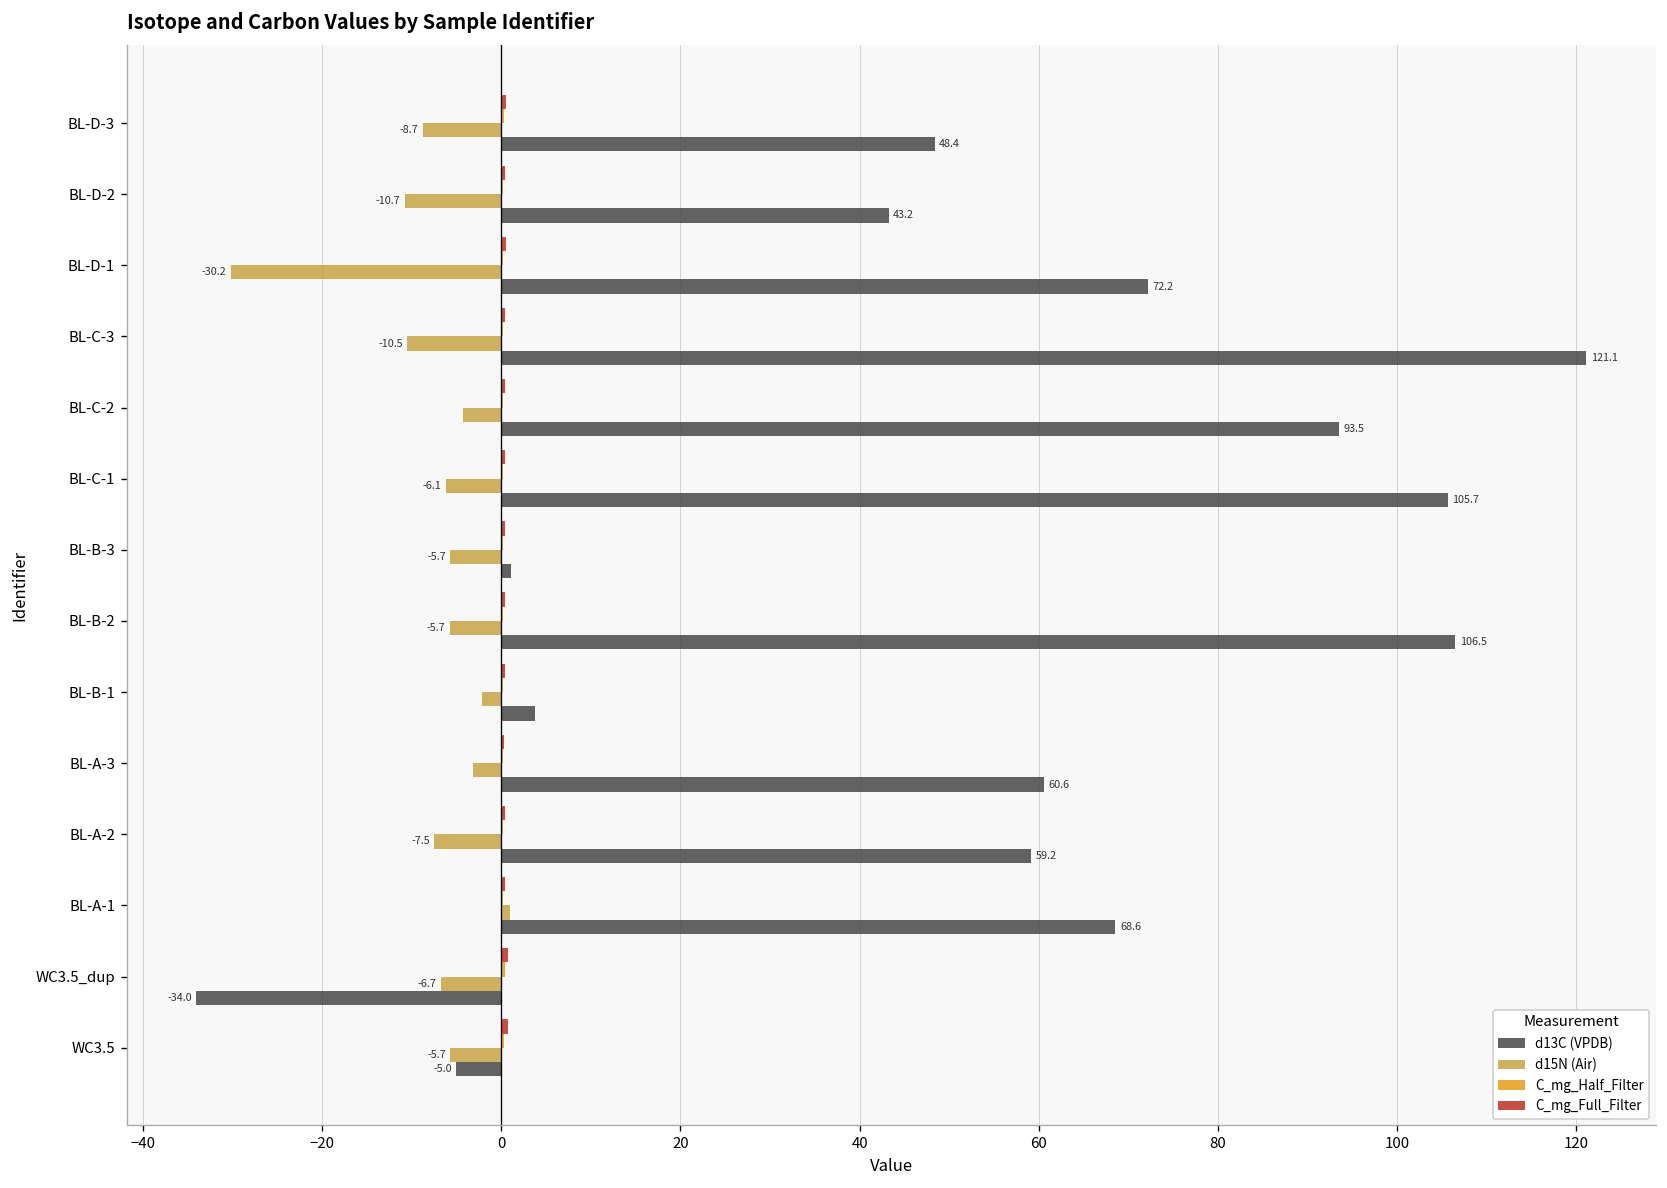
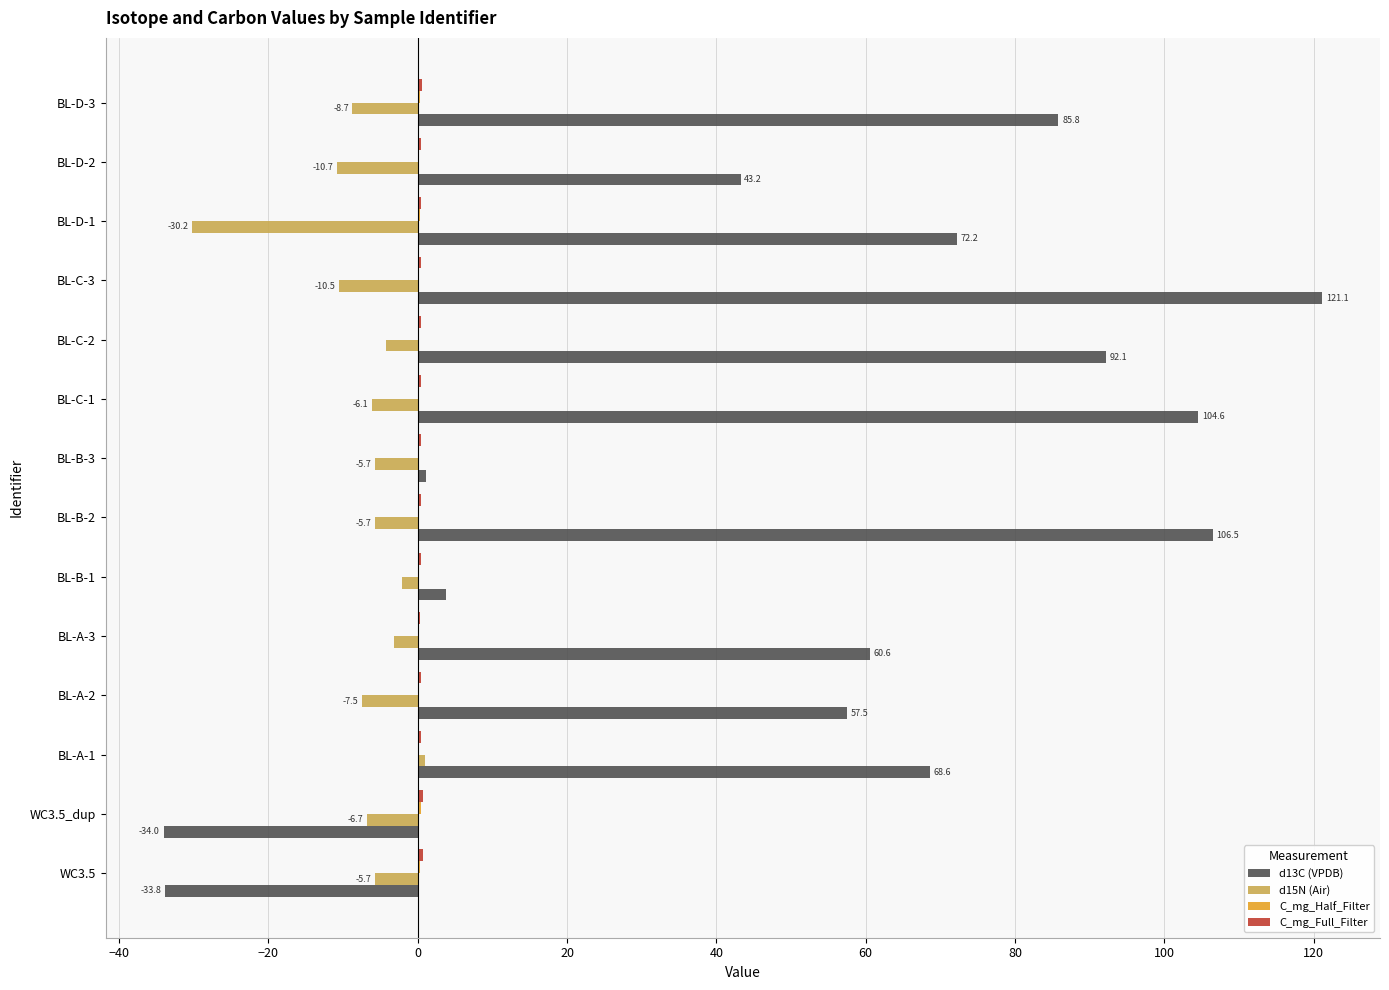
  {
    "d13C (VPDB)": {
-     "BL-D-3": 48.4,
+     "BL-D-3": 85.8,
      "BL-D-2": 43.2,
      "BL-D-1": 72.2,
      "BL-C-3": 121.1,
-     "BL-C-2": 93.5,
-     "BL-C-1": 105.7,
+     "BL-C-2": 92.1,
+     "BL-C-1": 104.6,
      "BL-B-2": 106.5,
      "BL-A-3": 60.6,
-     "BL-A-2": 59.2,
+     "BL-A-2": 57.5,
      "BL-A-1": 68.6,
      "WC3.5_dup": -34.0,
-     "WC3.5": -5.0
+     "WC3.5": -33.8
    },
    "C_mg_Full_Filter": {
      "BL-D-3": 1,
      "BL-D-2": 0,
      "BL-D-1": 0,
      "BL-C-3": 0,
      "BL-C-2": 0,
      "BL-C-1": 0,
      "BL-B-3": 0,
      "BL-B-2": 0,
      "BL-B-1": 0,
      "BL-A-3": 0,
      "BL-A-2": 0,
      "BL-A-1": 0,
      "WC3.5_dup": 1,
      "WC3.5": 1
    }
  }
